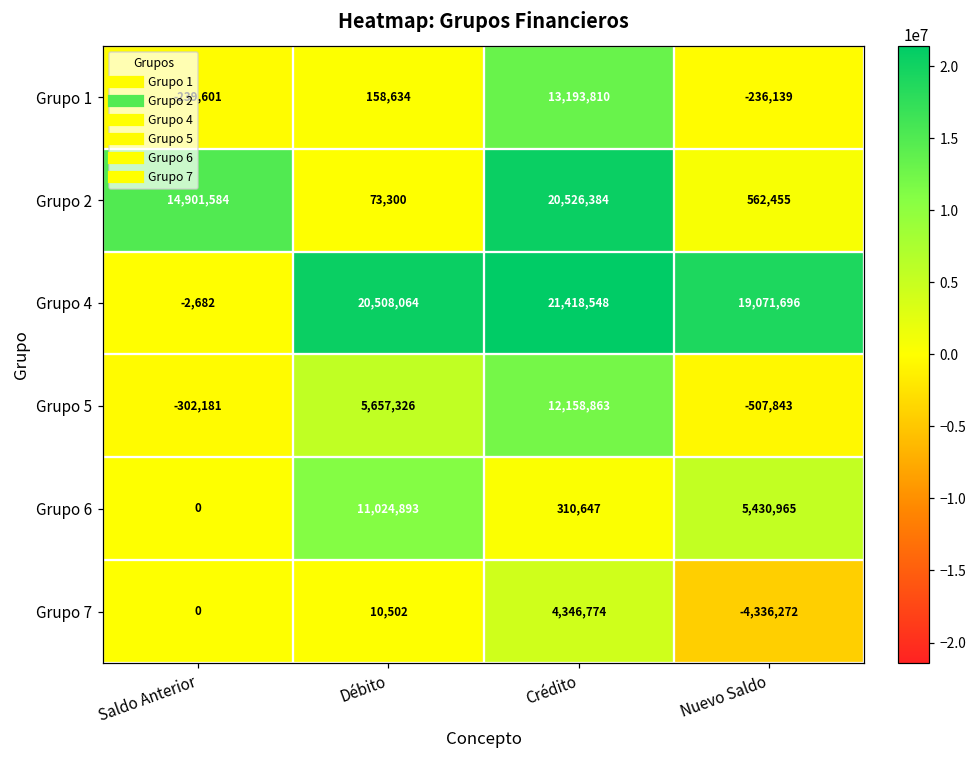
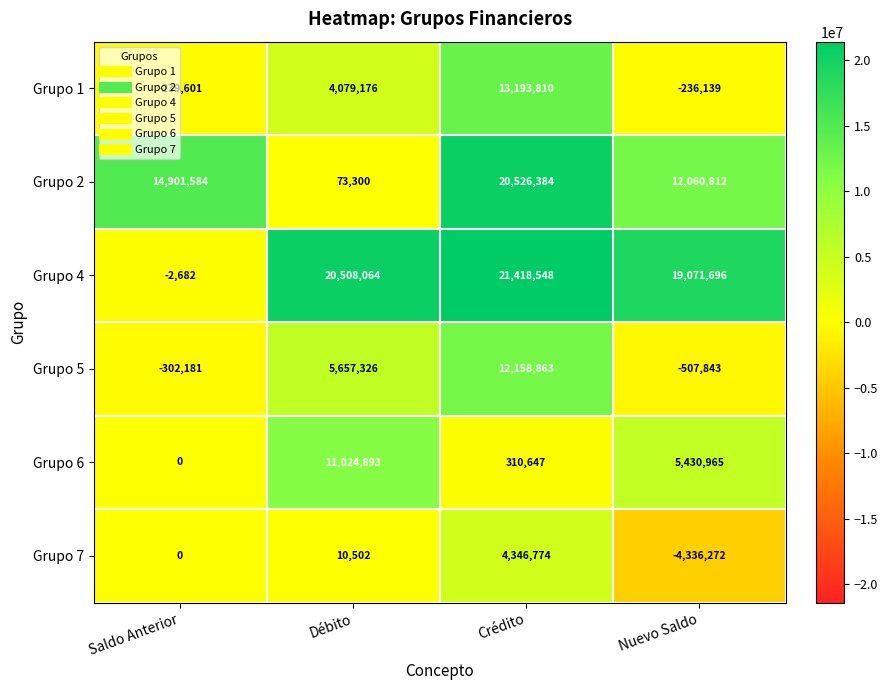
  {
    "Grupo 1": {
-     "Débito": "158,634",
+     "Débito": "4,079,176",
      "Crédito": "13,193,810",
      "Nuevo Saldo": "-236,139"
    },
    "Grupo 2": {
      "Saldo Anterior": "14,901,584",
      "Débito": "73,300",
      "Crédito": "20,526,384",
-     "Nuevo Saldo": "562,455"
+     "Nuevo Saldo": "12,060,812"
    },
    "Grupo 4": {
      "Saldo Anterior": "-2,682",
      "Débito": "20,508,064",
      "Crédito": "21,418,548",
      "Nuevo Saldo": "19,071,696"
    },
    "Grupo 5": {
      "Saldo Anterior": "-302,181",
      "Débito": "5,657,326",
      "Crédito": "12,158,863",
      "Nuevo Saldo": "-507,843"
    },
    "Grupo 6": {
      "Saldo Anterior": "0",
      "Débito": "11,024,893",
      "Crédito": "310,647",
      "Nuevo Saldo": "5,430,965"
    },
    "Grupo 7": {
      "Saldo Anterior": "0",
      "Débito": "10,502",
      "Crédito": "4,346,774",
      "Nuevo Saldo": "-4,336,272"
    }
  }
